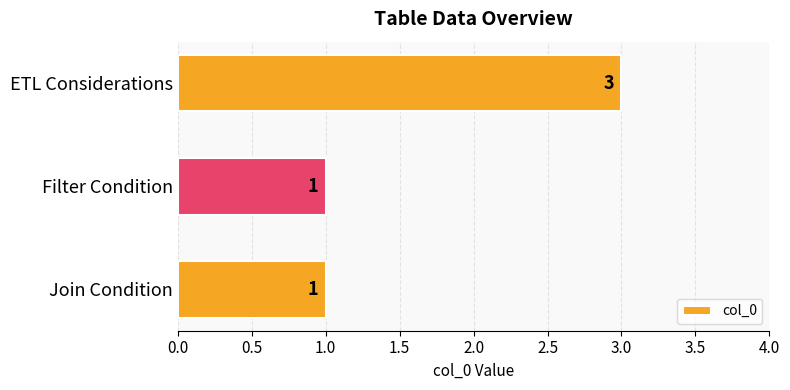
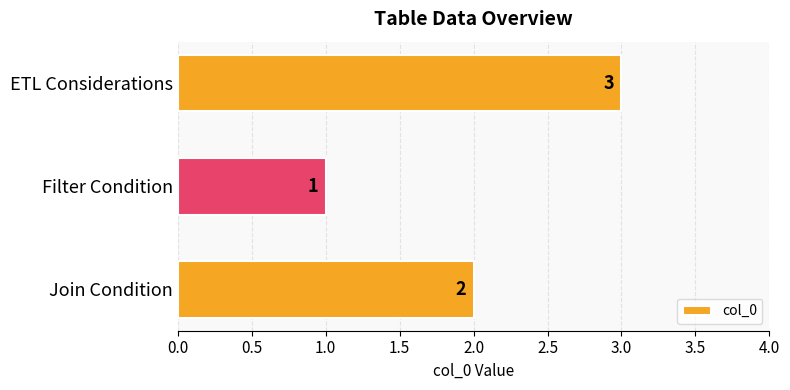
  {
    "ETL Considerations": 3,
    "Filter Condition": 1,
-   "Join Condition": 1
+   "Join Condition": 2
  }
